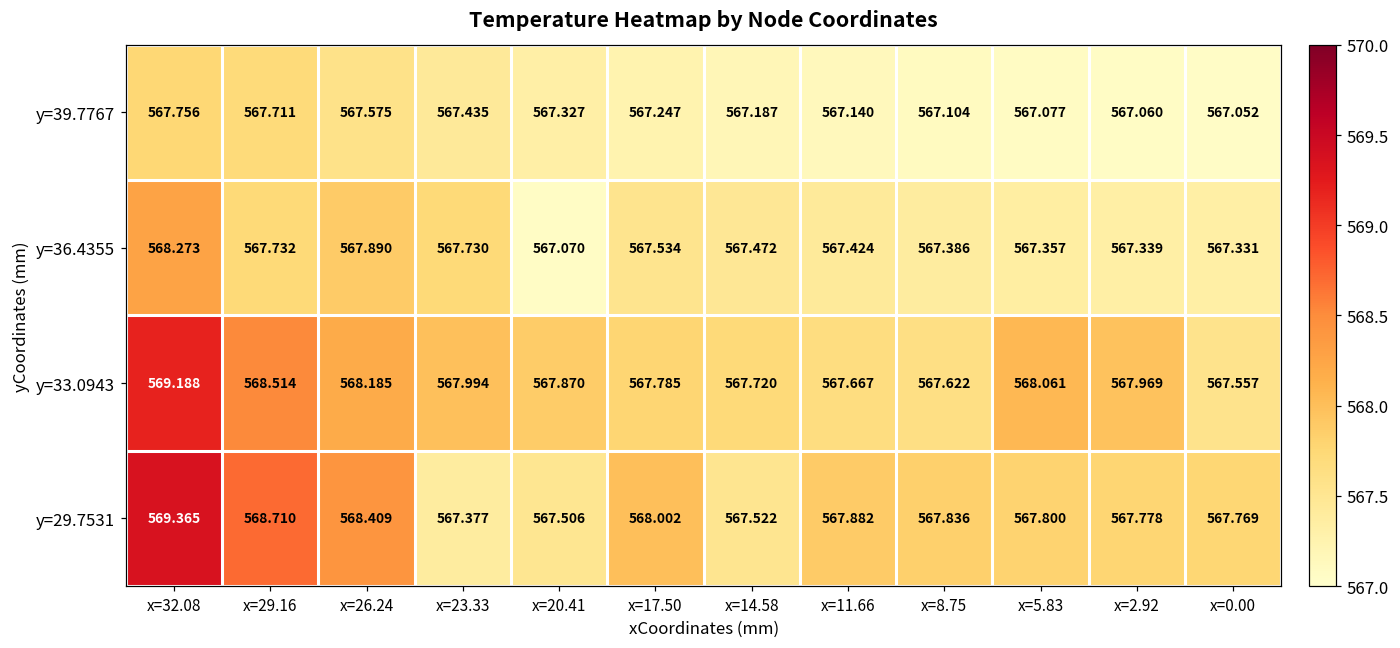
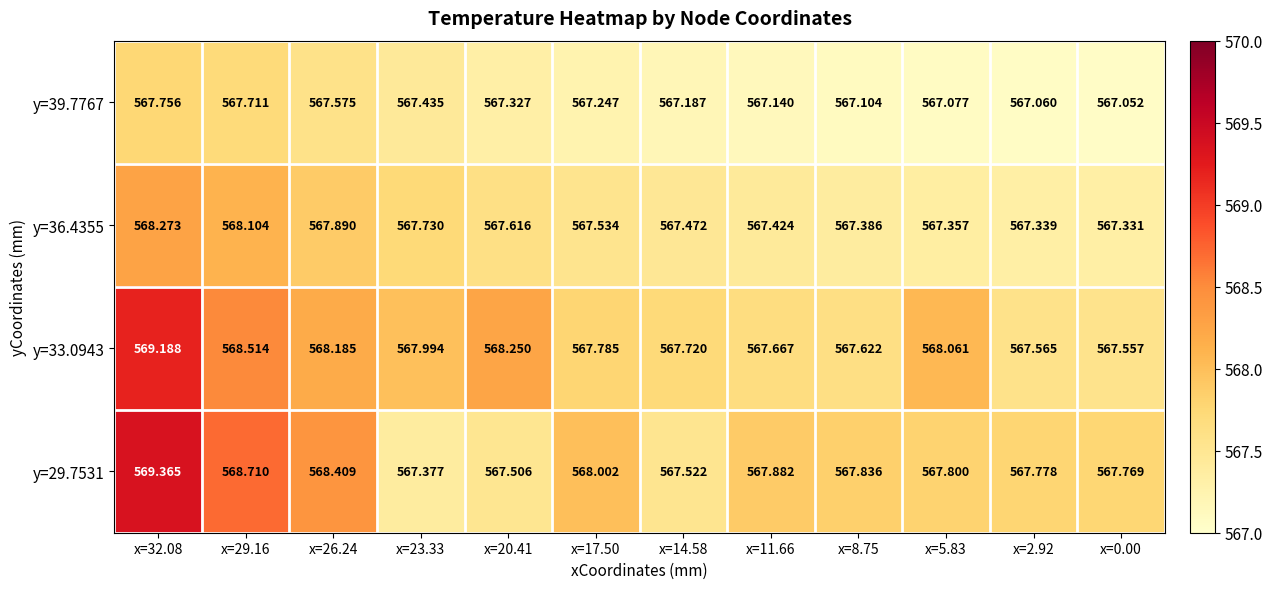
  {
    "y=39.7767": {
      "x=32.08": 567.756,
      "x=29.16": 567.711,
      "x=26.24": 567.575,
      "x=23.33": 567.435,
      "x=20.41": 567.327,
      "x=17.50": 567.247,
      "x=14.58": 567.187,
      "x=11.66": 567.140,
      "x=8.75": 567.104,
      "x=5.83": 567.077,
      "x=2.92": 567.060,
      "x=0.00": 567.052
    },
    "y=36.4355": {
      "x=32.08": 568.273,
-     "x=29.16": 567.732,
+     "x=29.16": 568.104,
      "x=26.24": 567.890,
      "x=23.33": 567.730,
-     "x=20.41": 567.070,
+     "x=20.41": 567.616,
      "x=17.50": 567.534,
      "x=14.58": 567.472,
      "x=11.66": 567.424,
      "x=8.75": 567.386,
      "x=5.83": 567.357,
      "x=2.92": 567.339,
      "x=0.00": 567.331
    },
    "y=33.0943": {
      "x=32.08": 569.188,
      "x=29.16": 568.514,
      "x=26.24": 568.185,
      "x=23.33": 567.994,
-     "x=20.41": 567.870,
+     "x=20.41": 568.250,
      "x=17.50": 567.785,
      "x=14.58": 567.720,
      "x=11.66": 567.667,
      "x=8.75": 567.622,
      "x=5.83": 568.061,
-     "x=2.92": 567.969,
+     "x=2.92": 567.565,
      "x=0.00": 567.557
    },
    "y=29.7531": {
      "x=32.08": 569.365,
      "x=29.16": 568.710,
      "x=26.24": 568.409,
      "x=23.33": 567.377,
      "x=20.41": 567.506,
      "x=17.50": 568.002,
      "x=14.58": 567.522,
      "x=11.66": 567.882,
      "x=8.75": 567.836,
      "x=5.83": 567.800,
      "x=2.92": 567.778,
      "x=0.00": 567.769
    }
  }
